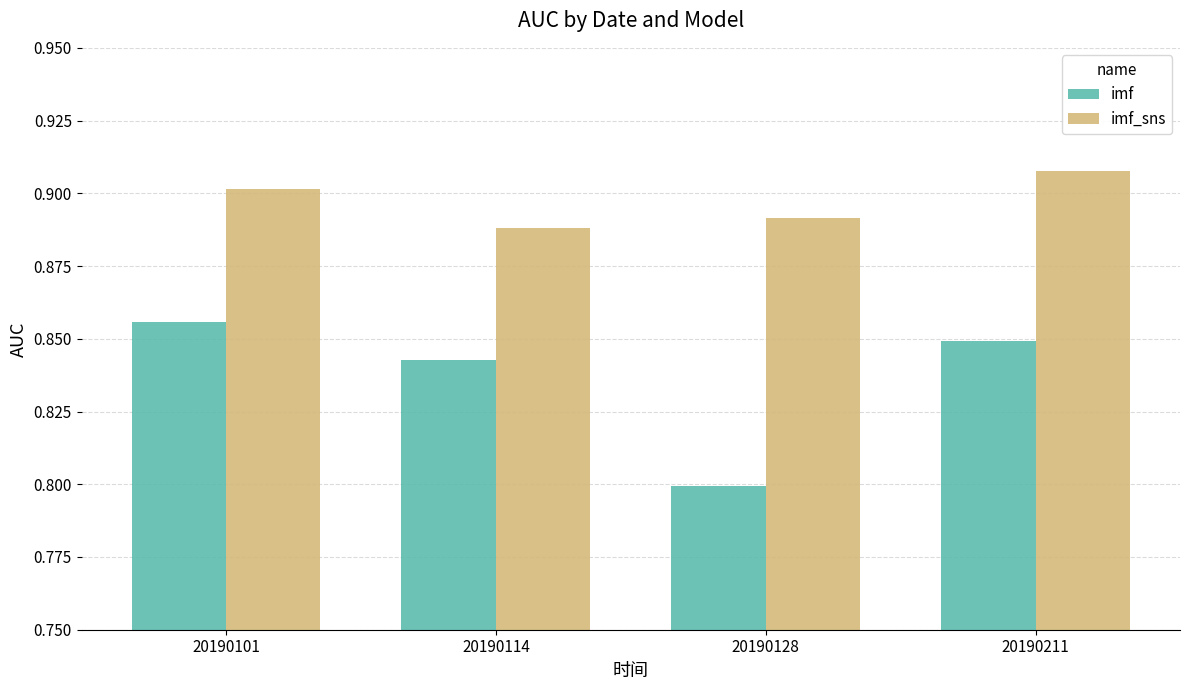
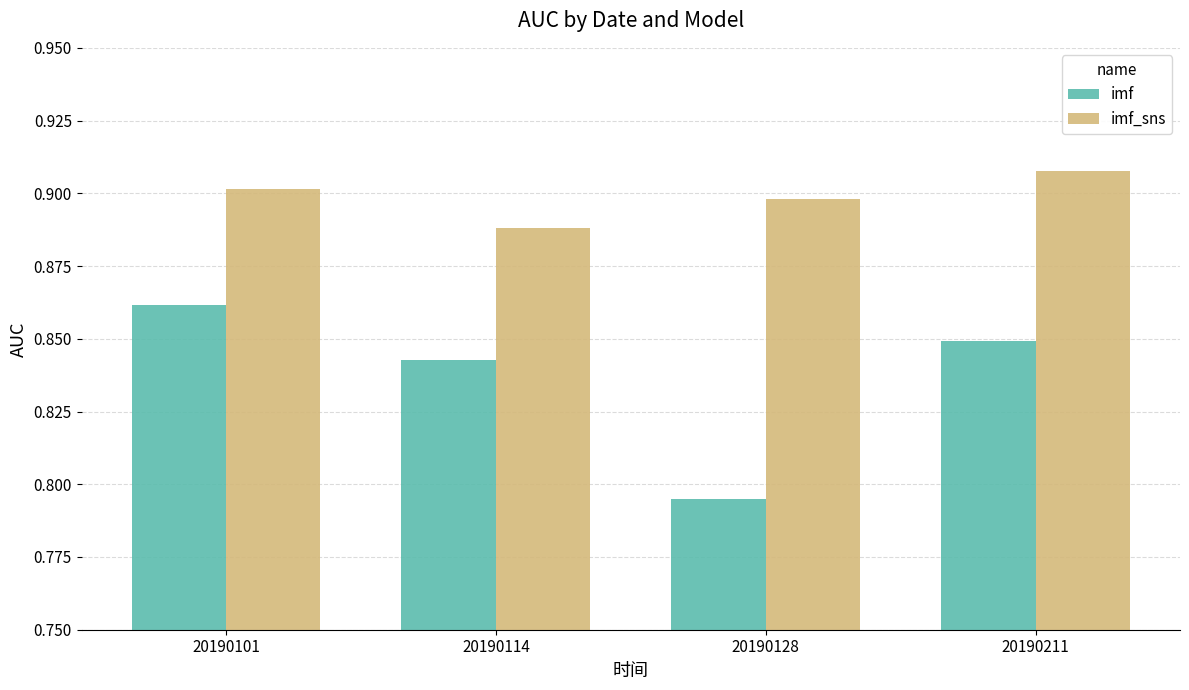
  {
    "imf": {
-     "20190101": 0.856,
+     "20190101": 0.862,
      "20190114": 0.843,
-     "20190128": 0.799,
+     "20190128": 0.795,
      "20190211": 0.849
    },
    "imf_sns": {
      "20190101": 0.902,
      "20190114": 0.888,
-     "20190128": 0.891,
+     "20190128": 0.898,
      "20190211": 0.908
    }
  }
